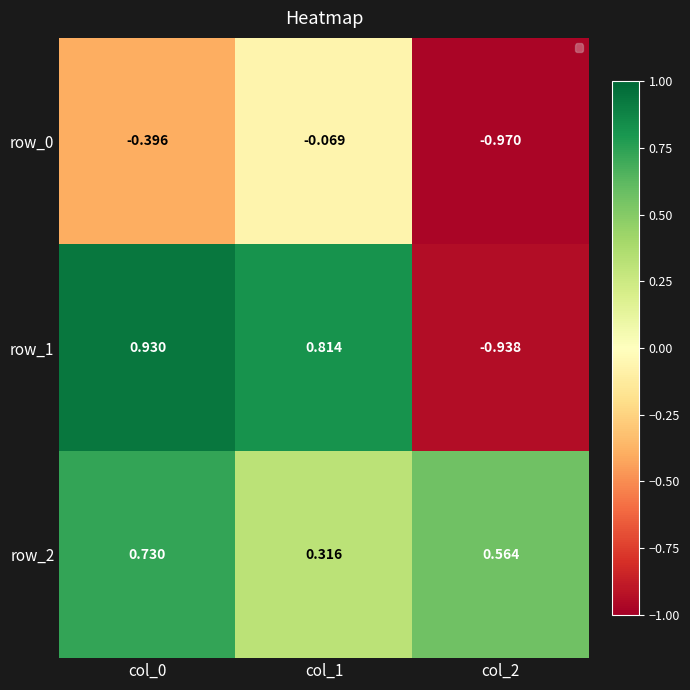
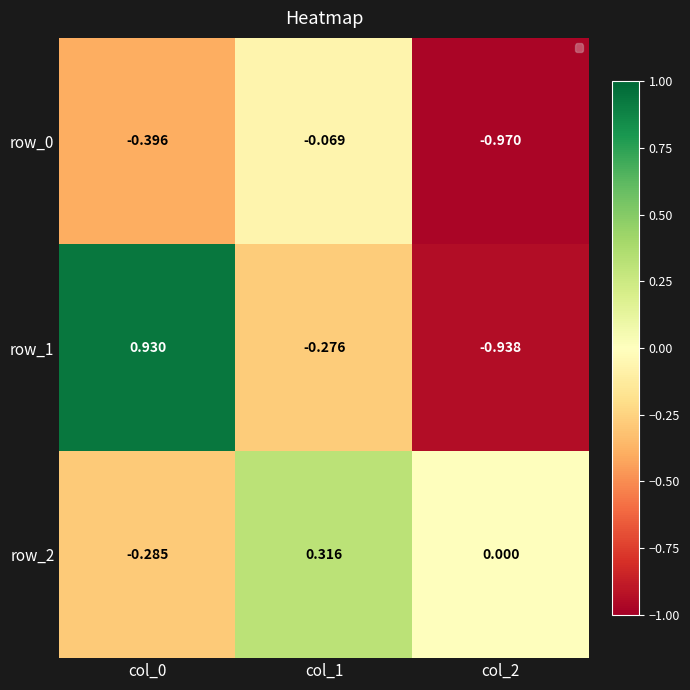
  {
    "row_0": {
      "col_0": -0.396,
      "col_1": -0.069,
      "col_2": -0.970
    },
    "row_1": {
      "col_0": 0.930,
-     "col_1": 0.814,
+     "col_1": -0.276,
      "col_2": -0.938
    },
    "row_2": {
-     "col_0": 0.730,
+     "col_0": -0.285,
      "col_1": 0.316,
-     "col_2": 0.564
+     "col_2": 0.000
    }
  }
